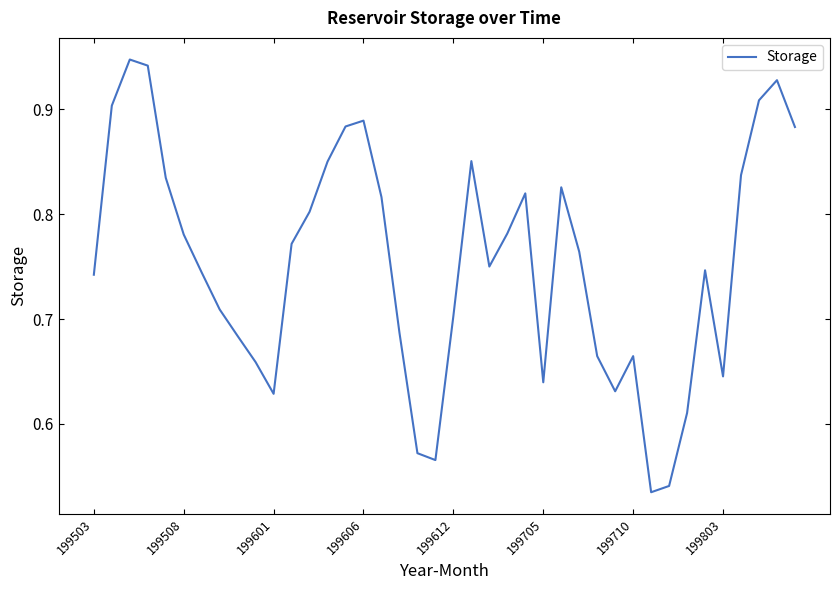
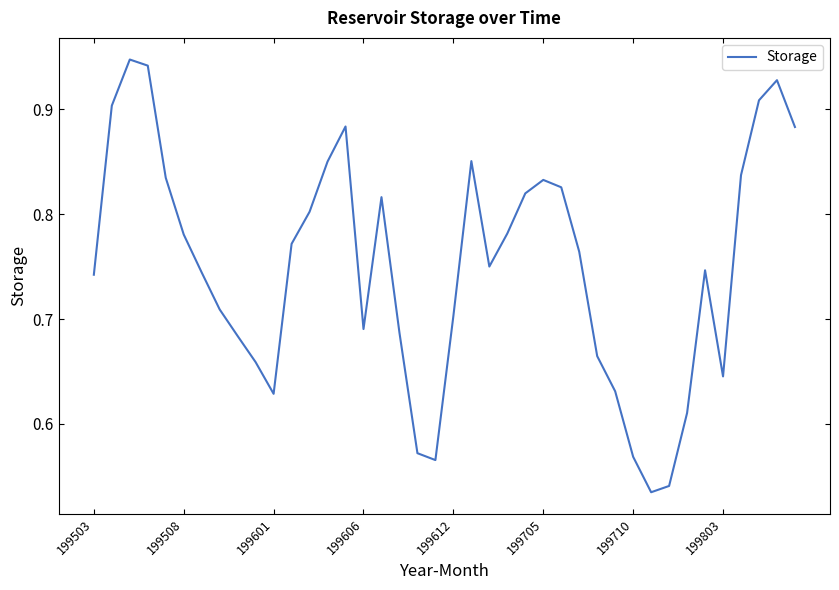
  {
    "199503": 0.742,
    "199508": 0.781,
    "199601": 0.629,
-   "199606": 0.889,
+   "199606": 0.691,
    "199612": 0.703,
-   "199705": 0.640,
-   "199710": 0.665,
+   "199705": 0.833,
+   "199710": 0.569,
    "199803": 0.645
  }
